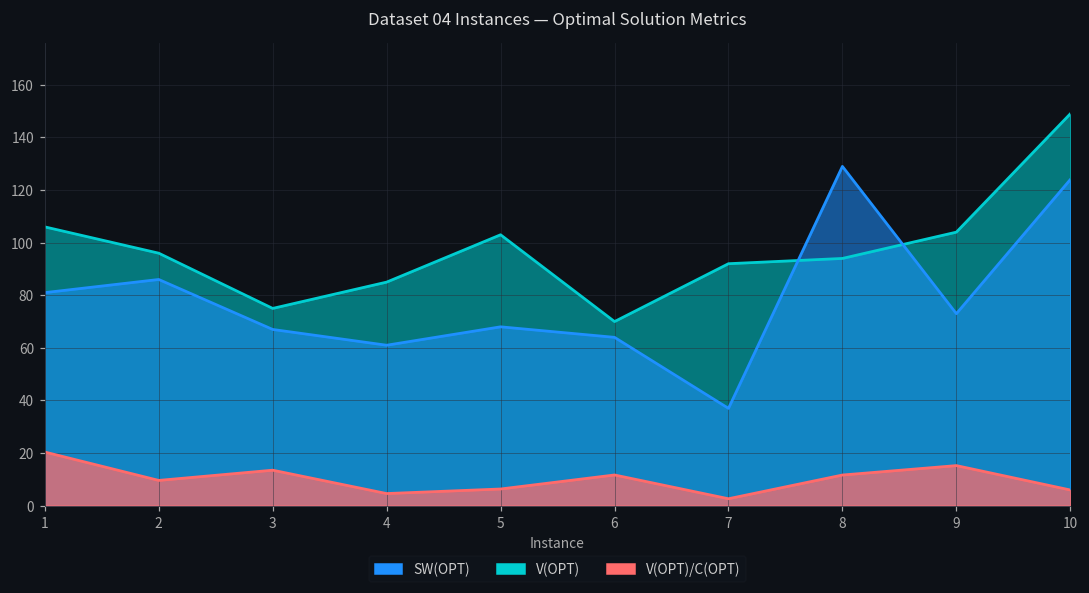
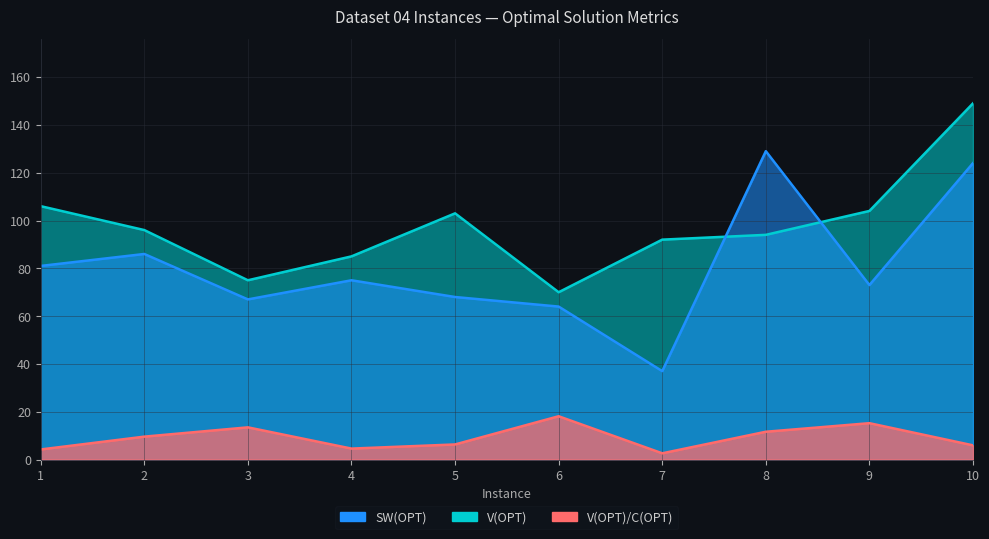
  {
    "V(OPT)": {
      "1": 106,
      "2": 96,
      "3": 75,
      "4": 85,
      "5": 103,
      "6": 70,
      "7": 92,
      "8": 94,
      "9": 104,
      "10": 149
    },
    "SW(OPT)": {
      "1": 81,
      "2": 86,
      "3": 67,
-     "4": 61,
+     "4": 75,
      "5": 68,
      "6": 64,
      "7": 37,
      "8": 129,
      "9": 73,
      "10": 124
    },
    "V(OPT)/C(OPT)": {
-     "1": 20,
+     "1": 4,
      "2": 10,
      "3": 13,
      "4": 5,
      "5": 6,
-     "6": 12,
+     "6": 18,
      "7": 3,
      "8": 12,
      "9": 15,
      "10": 6
    }
  }
